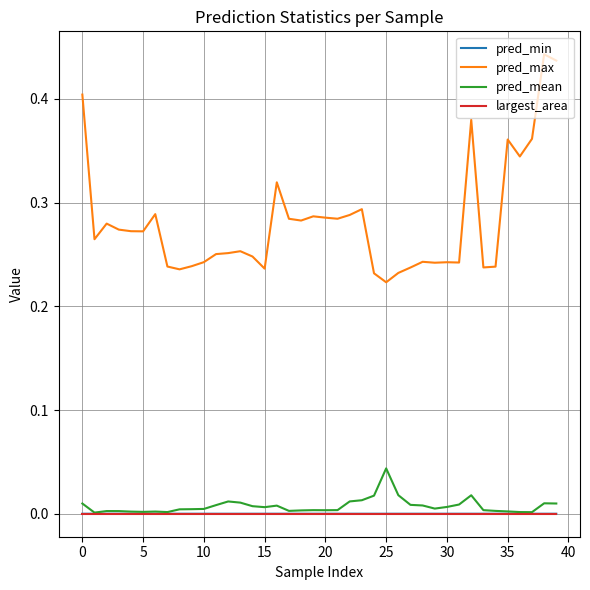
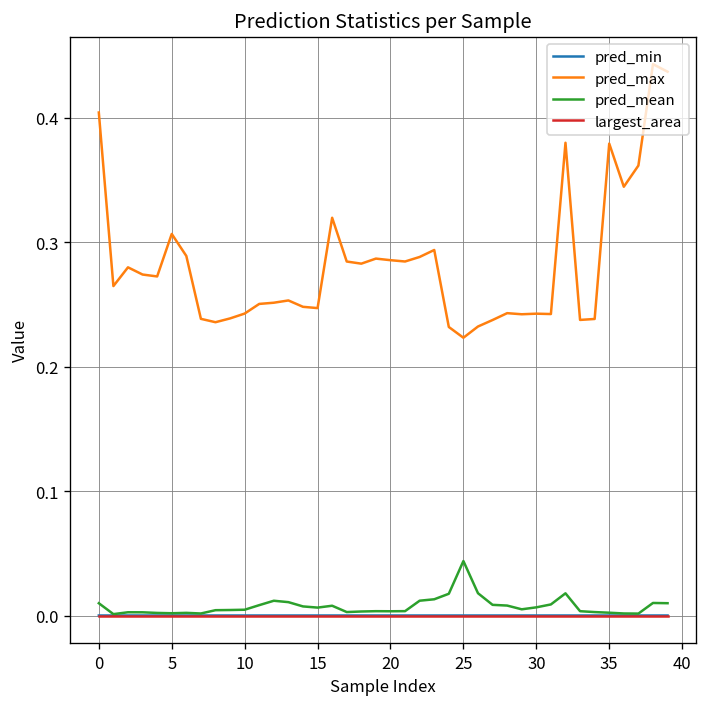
  {
    "largest_area": {
      "0": 0.000,
      "10": 0.000,
      "15": 0.000,
      "20": 0.000,
      "25": 0.000,
      "30": 0.000
    },
    "pred_max": {
      "0": 0.404,
-     "5": 0.272,
+     "5": 0.307,
      "10": 0.243,
-     "15": 0.236,
+     "15": 0.247,
      "20": 0.285,
      "25": 0.223,
      "30": 0.242,
-     "35": 0.361
+     "35": 0.379
    },
    "pred_mean": {
      "0": 0.010,
      "10": 0.005,
      "15": 0.006,
      "20": 0.003,
      "25": 0.044,
      "30": 0.007
    }
  }
